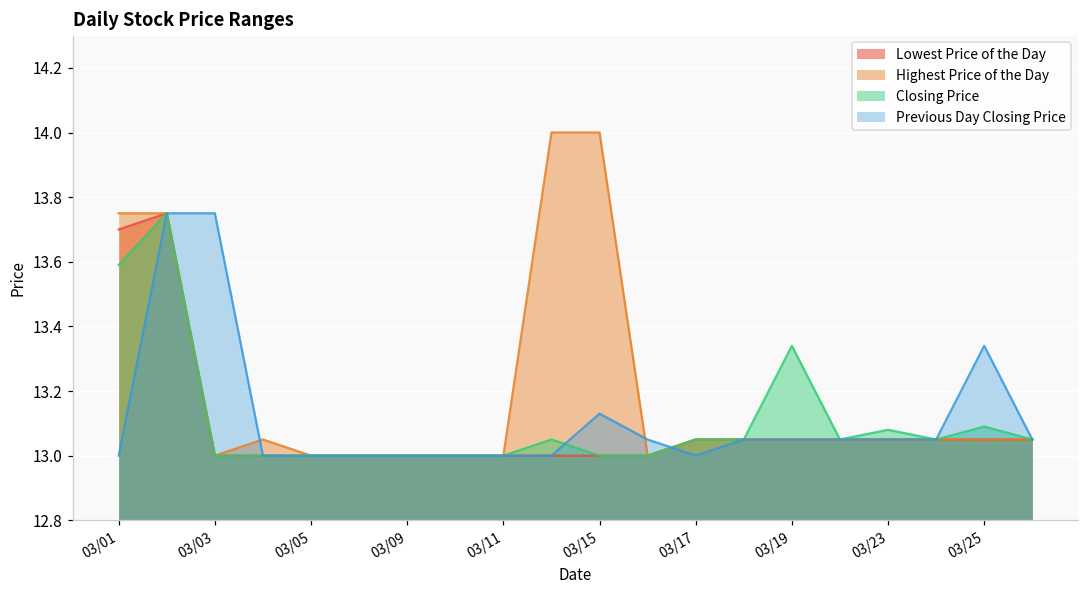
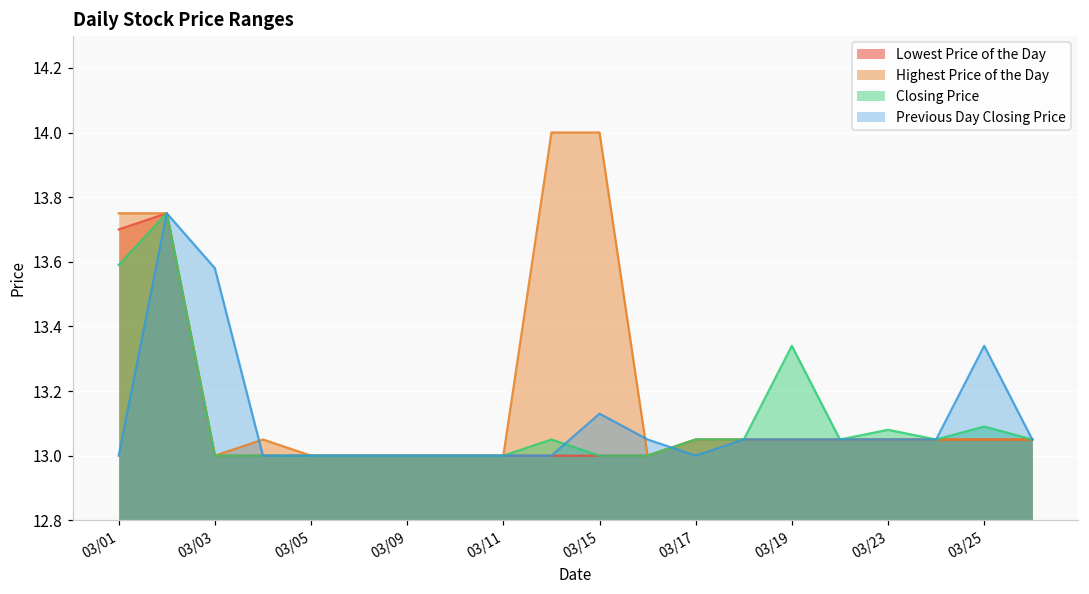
  {
    "Closing Price": {
      "03/01": 13.59,
      "03/19": 13.34,
      "03/23": 13.08,
      "03/25": 13.09
    },
    "Previous Day Closing Price": {
      "03/01": 13.00,
-     "03/03": 13.75,
+     "03/03": 13.58,
      "03/15": 13.13,
      "03/17": 13.00,
      "03/25": 13.34
    }
  }
